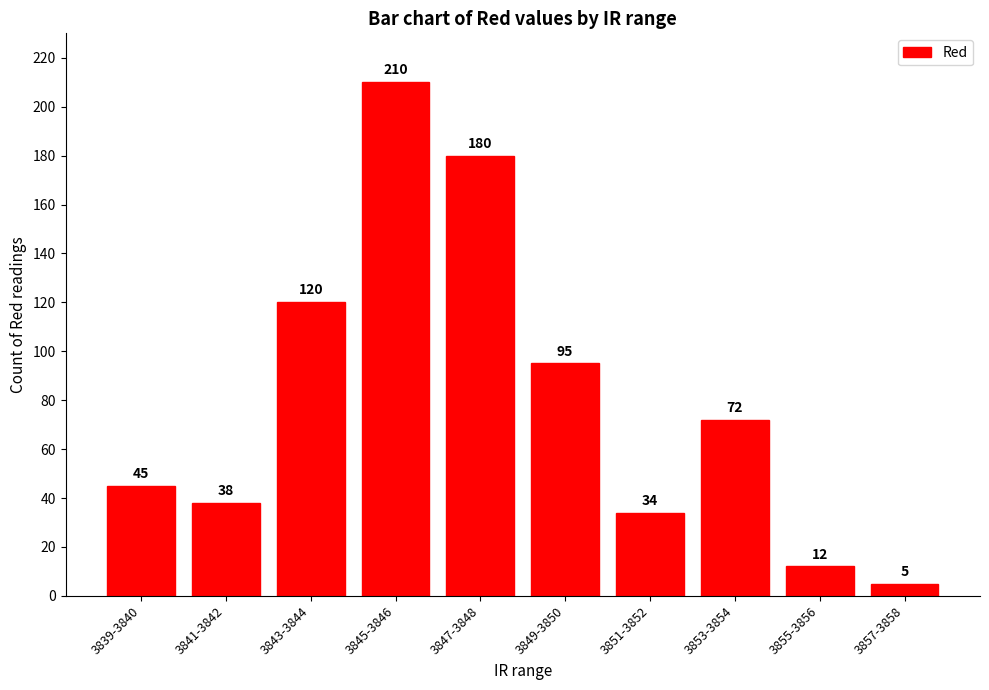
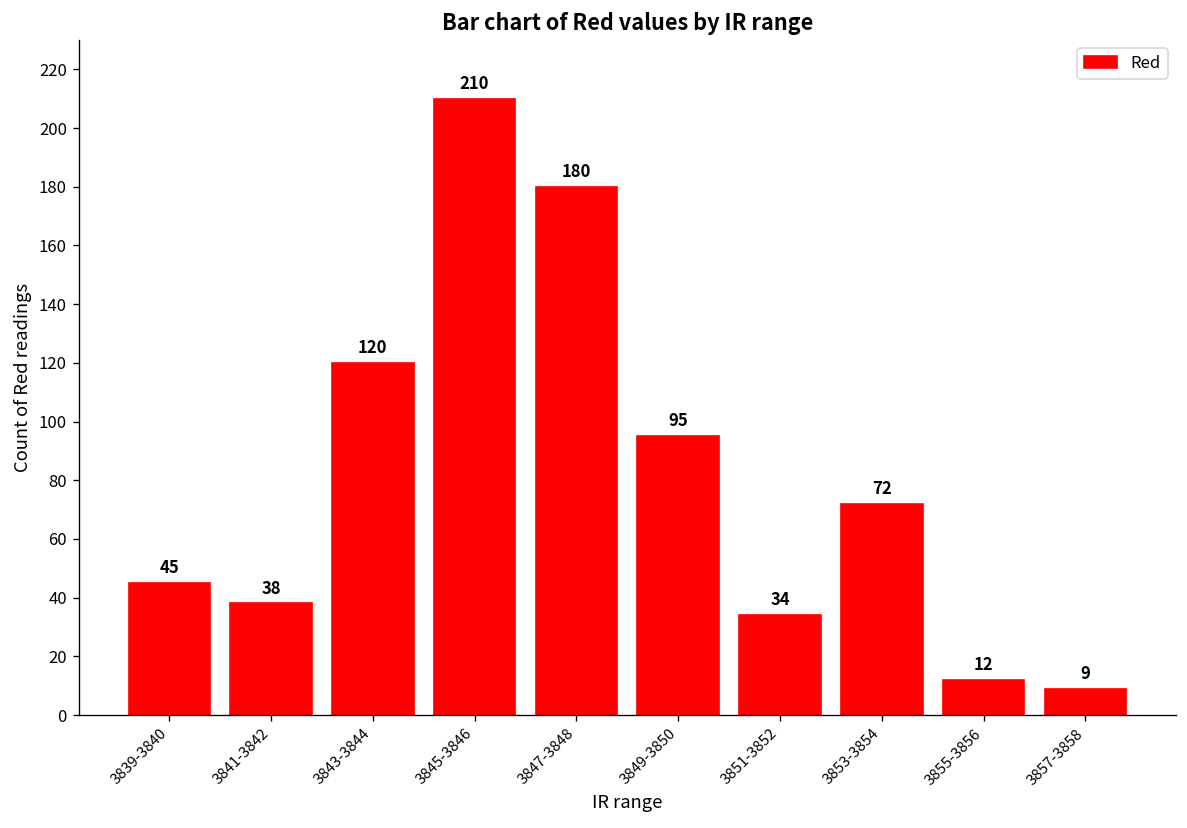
  {
    "3839-3840": 45,
    "3841-3842": 38,
    "3843-3844": 120,
    "3845-3846": 210,
    "3847-3848": 180,
    "3849-3850": 95,
    "3851-3852": 34,
    "3853-3854": 72,
    "3855-3856": 12,
-   "3857-3858": 5
+   "3857-3858": 9
  }
